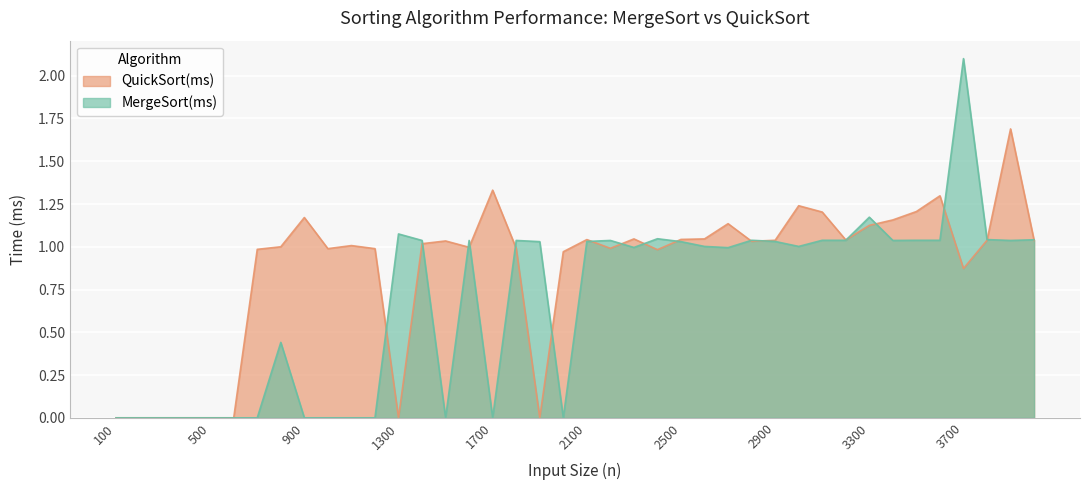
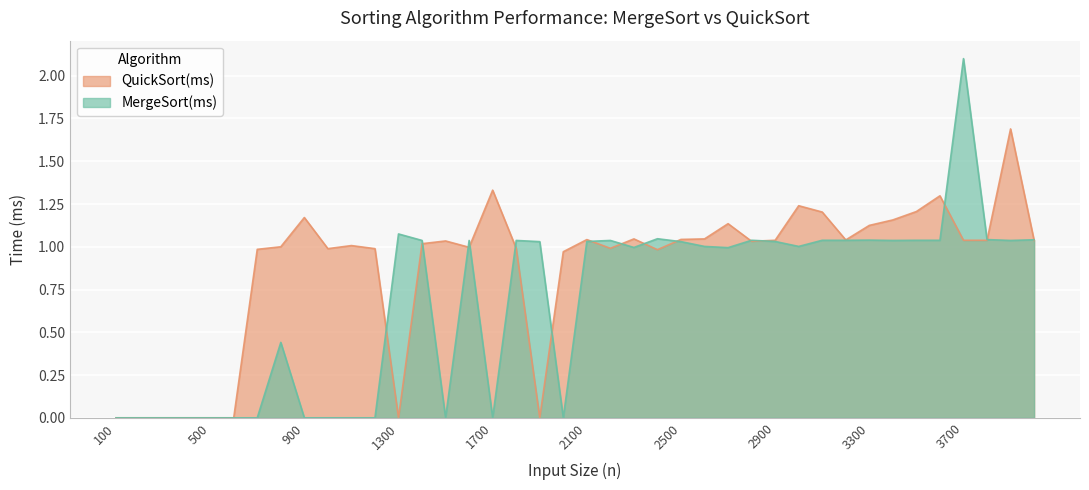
  {
    "QuickSort(ms)": {
      "900": 1.17,
      "1300": 0.00,
      "1700": 1.33,
      "3300": 1.13,
-     "3700": 0.87
+     "3700": 1.04
    },
    "MergeSort(ms)": {
      "900": 0.00,
      "1300": 1.08,
      "1700": 0.00,
-     "3300": 1.17,
+     "3300": 1.04,
      "3700": 2.10
    }
  }
